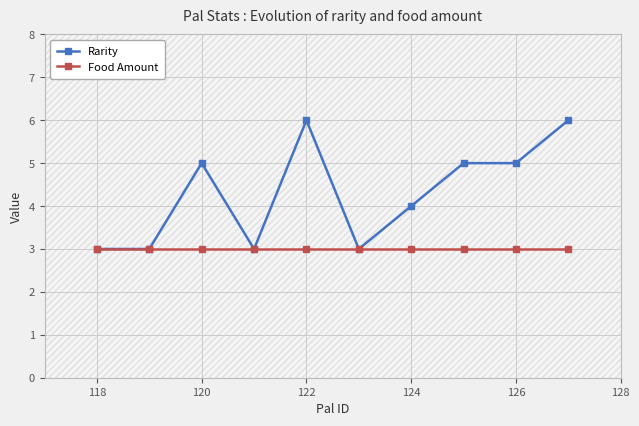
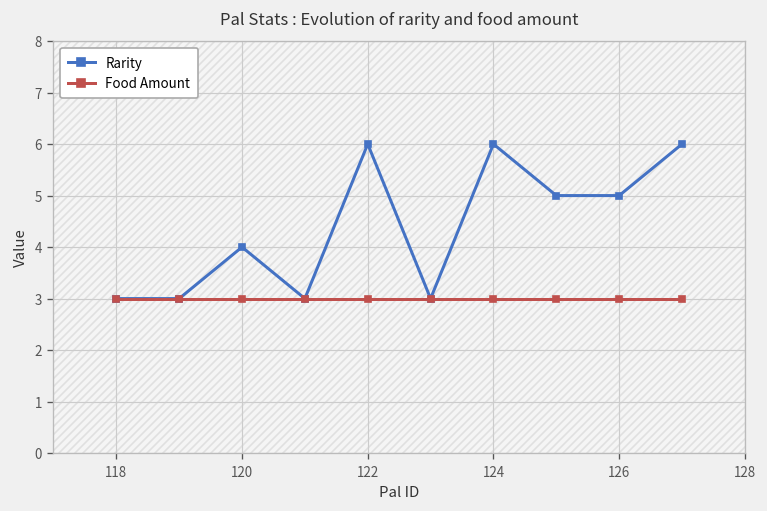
  {
    "Rarity": {
-     "120": 5,
+     "120": 4,
      "122": 6,
-     "124": 4,
+     "124": 6,
      "126": 5
    },
    "Food Amount": {
      "120": 3,
      "122": 3,
      "124": 3,
      "126": 3
    }
  }
